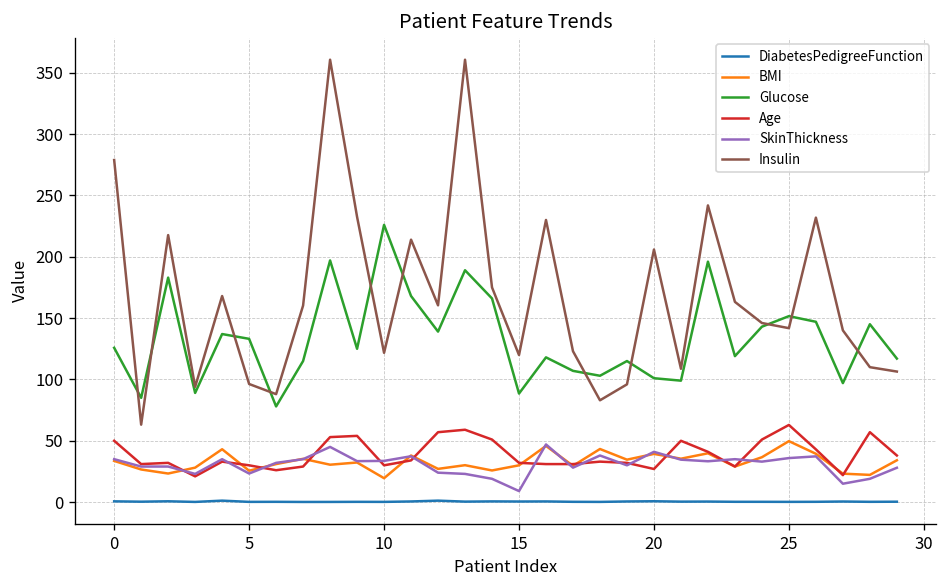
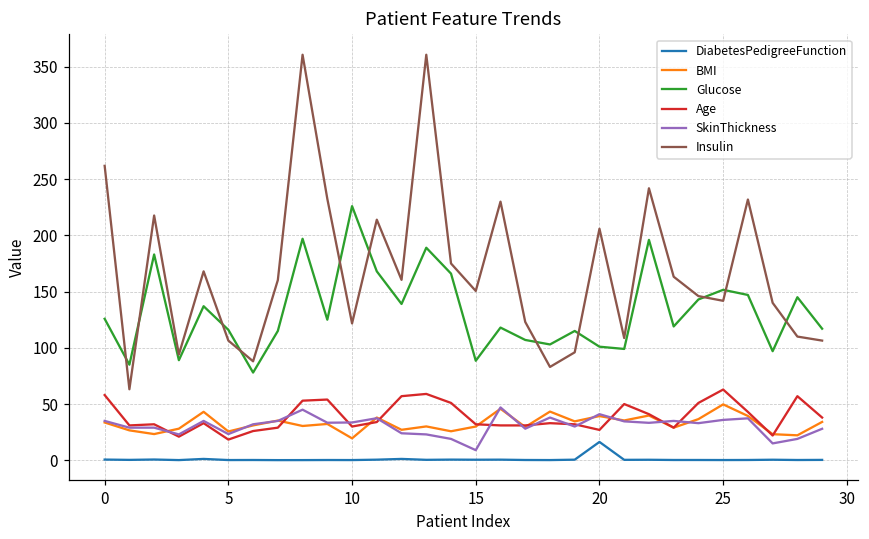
  {
    "DiabetesPedigreeFunction": {
      "0": 1,
      "5": 0,
      "10": 0,
      "15": 0,
-     "20": 1,
+     "20": 16,
      "25": 0
    },
    "BMI": {
      "10": 20,
      "25": 50
    },
    "Glucose": {
      "0": 126,
-     "5": 133,
+     "5": 116,
      "10": 226,
      "15": 89,
      "20": 101,
      "25": 152
    },
    "Age": {
-     "0": 50,
-     "5": 30,
+     "0": 58,
+     "5": 18,
      "10": 30,
      "20": 27,
      "25": 63
    },
    "SkinThickness": {
      "10": 34,
      "15": 9,
      "25": 36
    },
    "Insulin": {
-     "0": 279,
-     "5": 96,
+     "0": 262,
+     "5": 106,
      "10": 122,
-     "15": 120,
+     "15": 151,
      "20": 206,
      "25": 142
    }
  }
